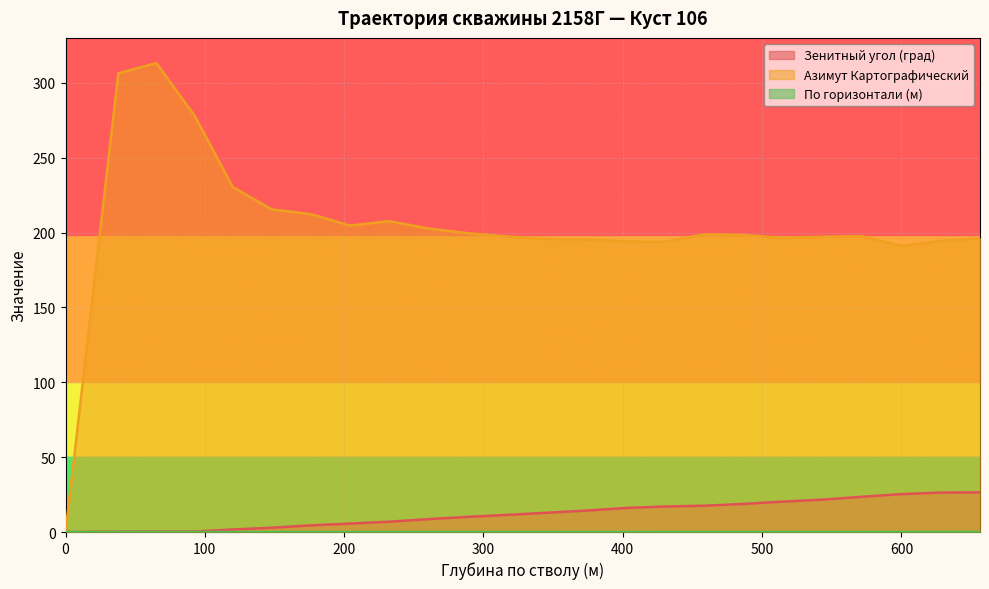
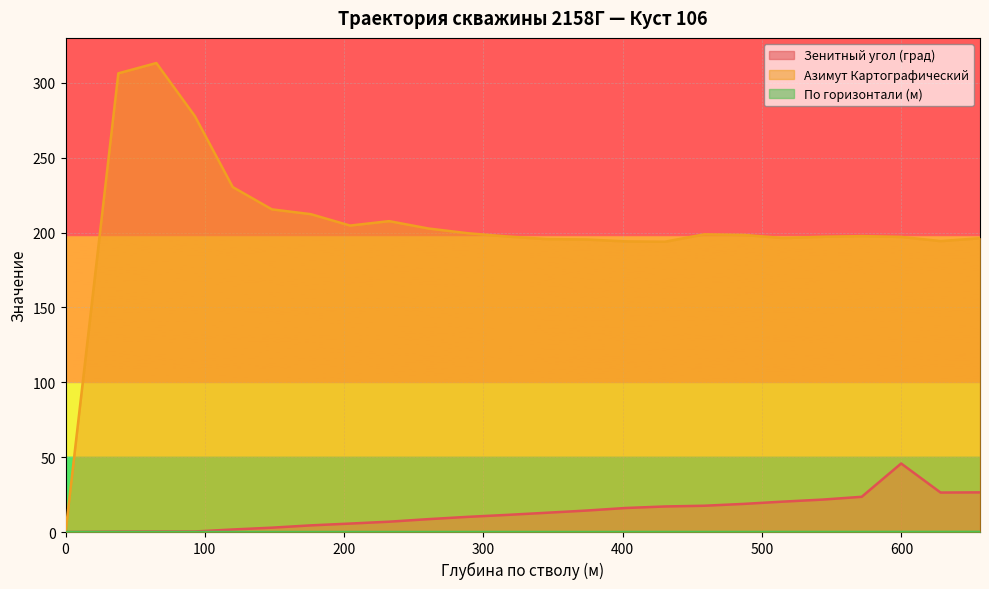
  {
    "Зенитный угол (град)": {
-     "600": 25
+     "600": 46
    },
    "Азимут Картографический": {
-     "600": 191
+     "600": 197
    },
    "По горизонтали (м)": {
      "600": 0
    }
  }
